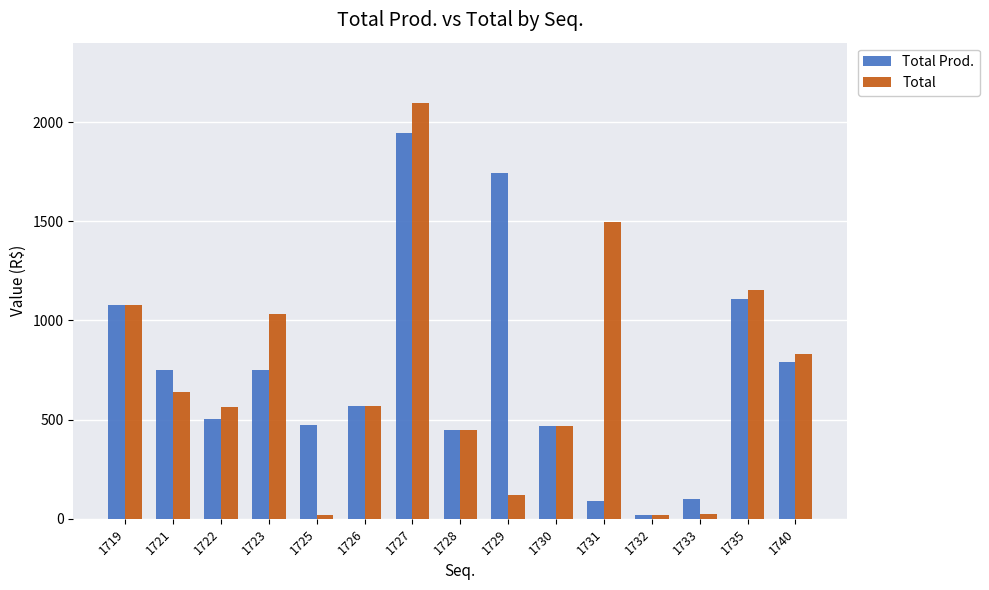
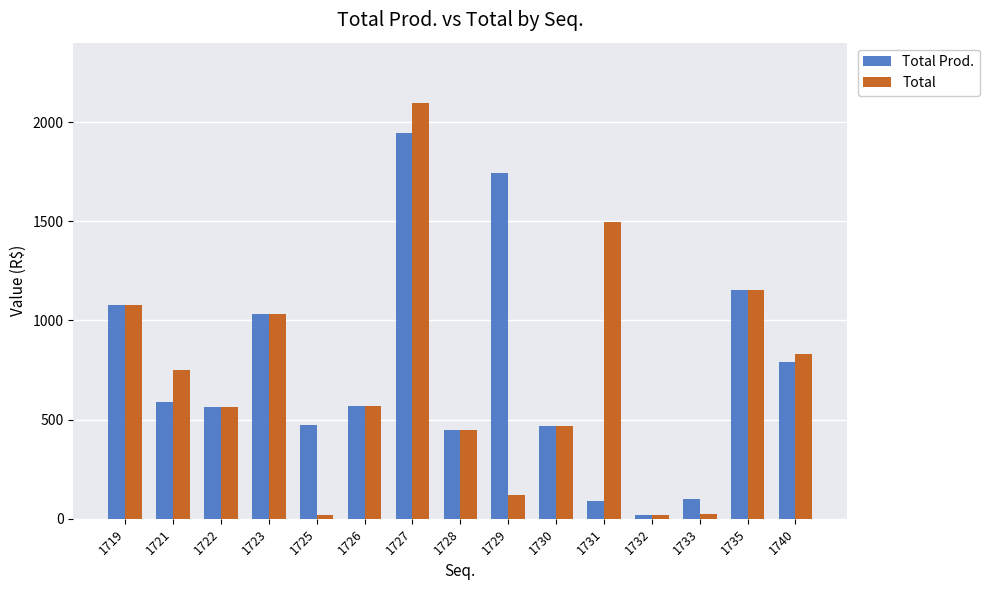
  {
    "Total Prod.": {
      "1719": 1080,
-     "1721": 750,
-     "1722": 500,
-     "1723": 750,
+     "1721": 590,
+     "1722": 560,
+     "1723": 1030,
      "1725": 470,
      "1726": 570,
      "1727": 1950,
      "1728": 450,
      "1729": 1740,
      "1730": 470,
      "1731": 90,
      "1732": 20,
      "1733": 100,
-     "1735": 1110,
+     "1735": 1150,
      "1740": 790
    },
    "Total": {
      "1719": 1080,
-     "1721": 640,
+     "1721": 750,
      "1722": 560,
      "1723": 1030,
      "1725": 20,
      "1726": 570,
      "1727": 2100,
      "1728": 450,
      "1729": 120,
      "1730": 470,
      "1731": 1500,
      "1732": 20,
      "1733": 20,
      "1735": 1150,
      "1740": 830
    }
  }
